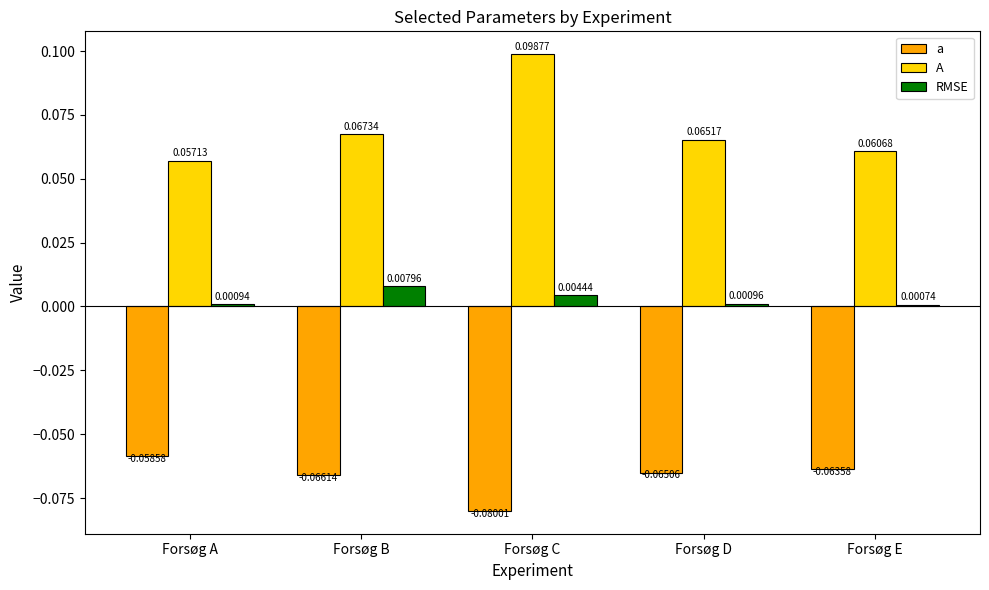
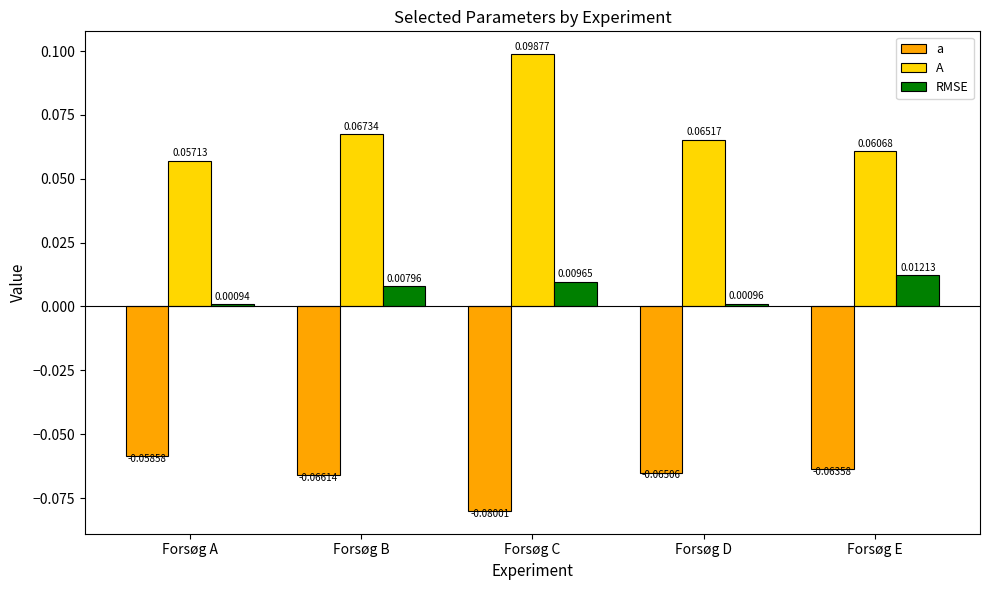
  {
    "RMSE": {
      "Forsøg A": 0.00094,
      "Forsøg B": 0.00796,
-     "Forsøg C": 0.00444,
+     "Forsøg C": 0.00965,
      "Forsøg D": 0.00096,
-     "Forsøg E": 0.00074
+     "Forsøg E": 0.01213
    }
  }
